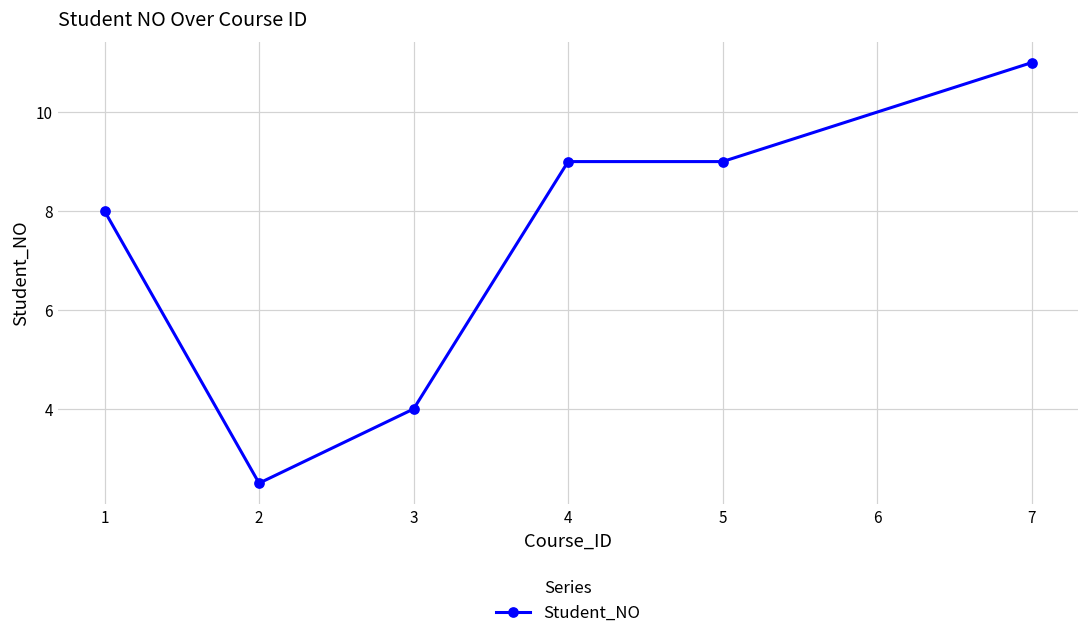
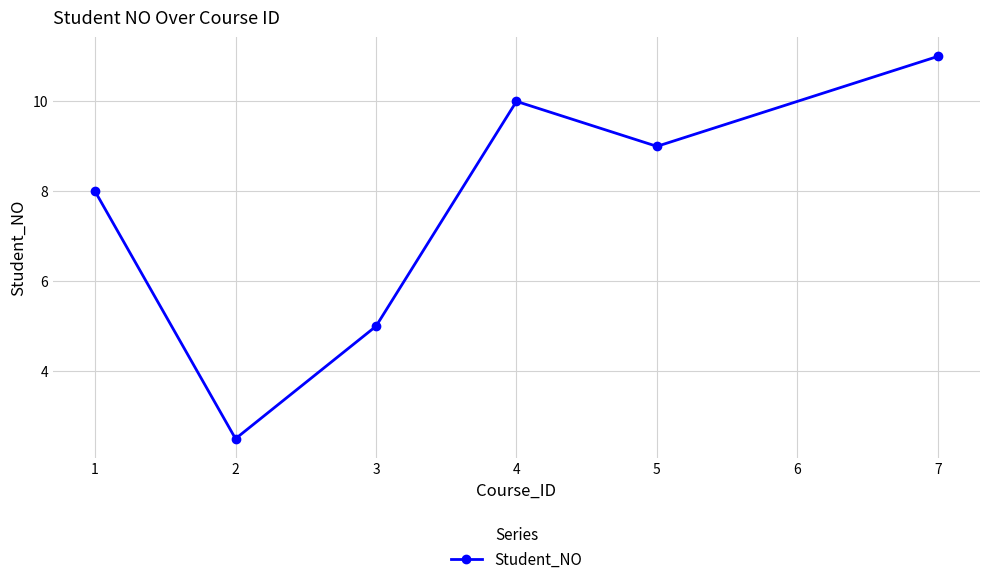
  {
    "1": 8,
    "2": 2.5,
-   "3": 4,
-   "4": 9,
+   "3": 5,
+   "4": 10,
    "5": 9,
    "7": 11
  }
